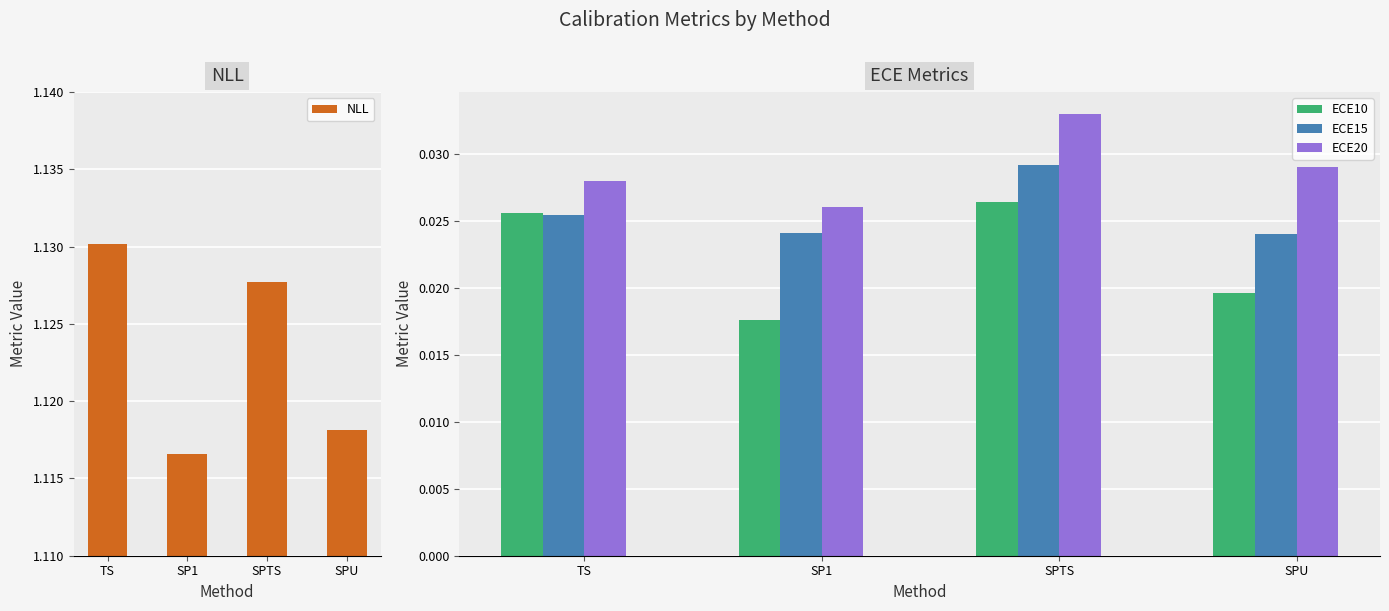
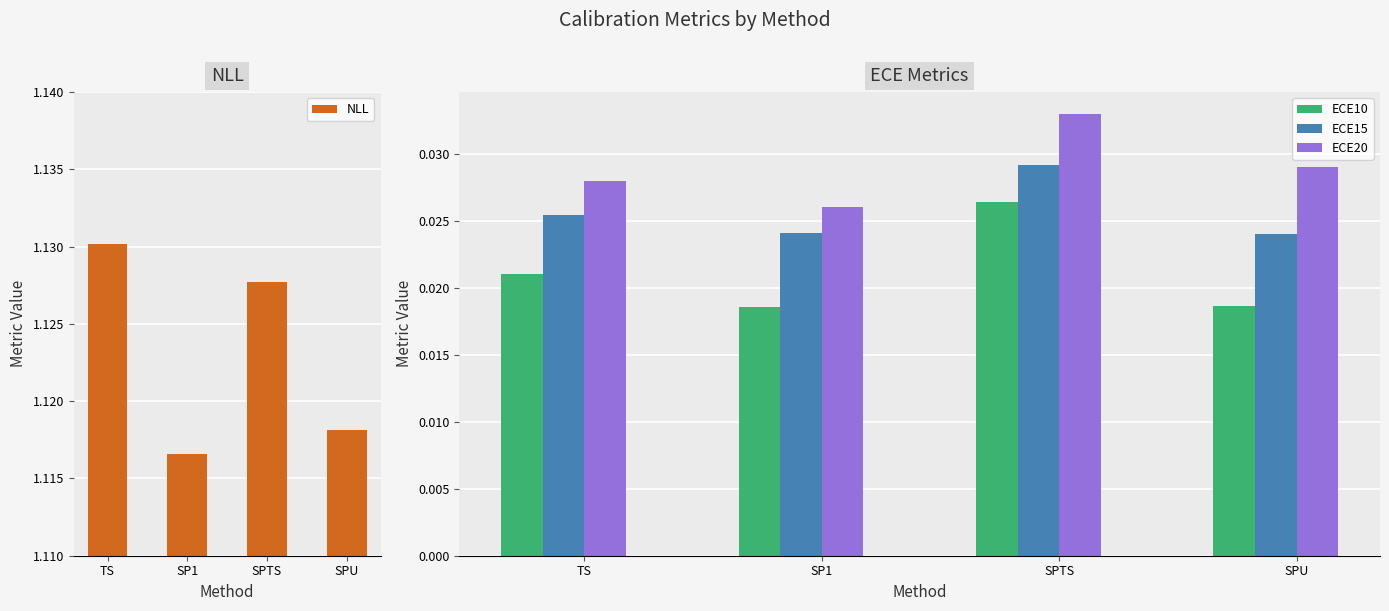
  {
    "NLL": {
      "TS": 1.1302,
      "SP1": 1.1166,
      "SPTS": 1.1277,
      "SPU": 1.1181
    },
    "ECE Metrics": {
      "ECE10": {
-       "TS": 0.0256,
-       "SP1": 0.0176,
+       "TS": 0.0210,
+       "SP1": 0.0186,
        "SPTS": 0.0265,
-       "SPU": 0.0197
+       "SPU": 0.0187
      },
      "ECE15": {
        "TS": 0.0255,
        "SP1": 0.0241,
        "SPTS": 0.0292,
        "SPU": 0.0241
      },
      "ECE20": {
        "TS": 0.0280,
        "SP1": 0.0261,
        "SPTS": 0.0330,
        "SPU": 0.0291
      }
    }
  }
